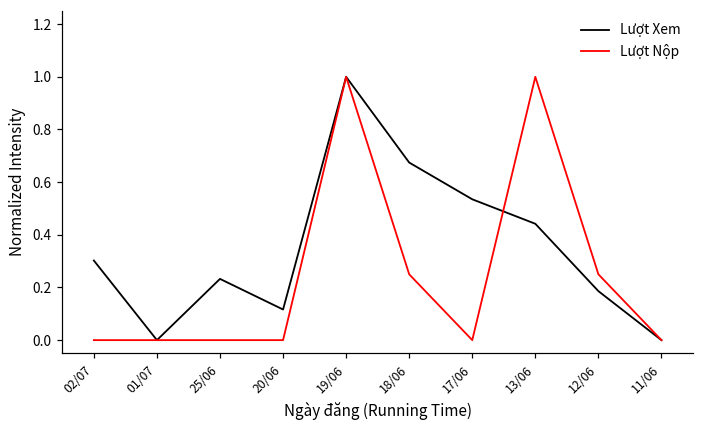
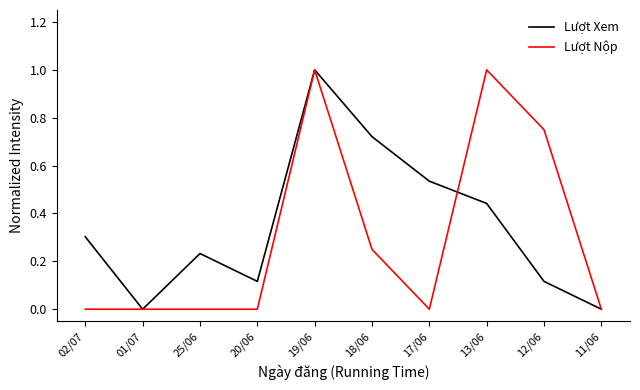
  {
    "Lượt Xem": {
      "02/07": 0.30,
      "25/06": 0.23,
      "20/06": 0.12,
-     "18/06": 0.67,
+     "18/06": 0.72,
      "17/06": 0.53,
      "13/06": 0.44,
-     "12/06": 0.19
+     "12/06": 0.12
    },
    "Lượt Nộp": {
      "02/07": 0.00,
      "25/06": 0.00,
      "20/06": 0.00,
      "18/06": 0.25,
      "17/06": 0.00,
      "13/06": 1.00,
-     "12/06": 0.25
+     "12/06": 0.75
    }
  }
